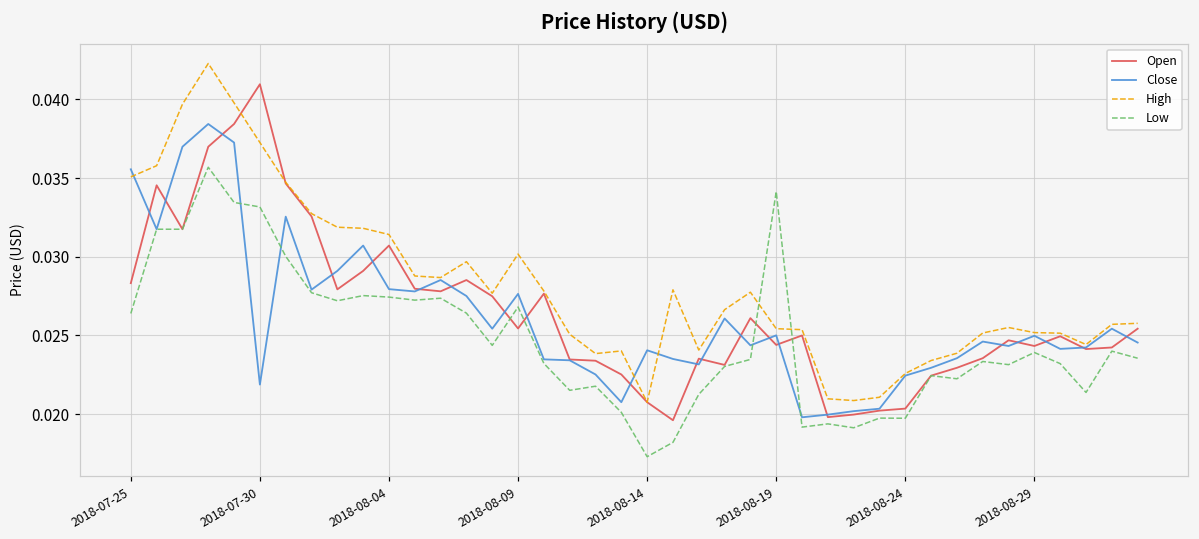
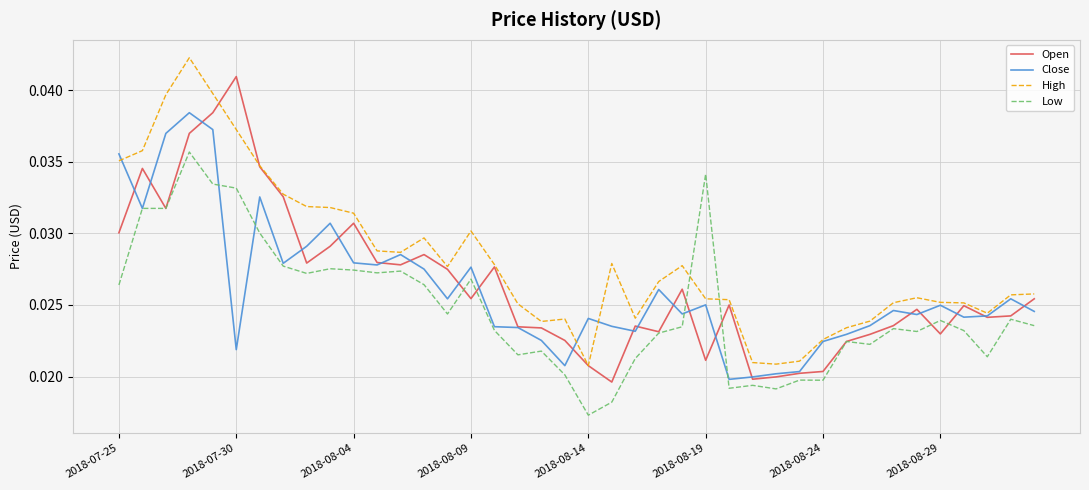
  {
    "Open": {
-     "2018-07-25": 0.0283,
+     "2018-07-25": 0.0300,
      "2018-07-30": 0.0410,
      "2018-08-04": 0.0307,
      "2018-08-09": 0.0254,
-     "2018-08-19": 0.0244,
+     "2018-08-19": 0.0211,
      "2018-08-24": 0.0204,
-     "2018-08-29": 0.0243
+     "2018-08-29": 0.0230
    },
    "Close": {
      "2018-07-25": 0.0356,
      "2018-07-30": 0.0219,
      "2018-08-04": 0.0279,
      "2018-08-09": 0.0276,
      "2018-08-14": 0.0241,
      "2018-08-19": 0.0250,
      "2018-08-29": 0.0250
    },
    "High": {
      "2018-07-25": 0.0351,
      "2018-07-30": 0.0373,
      "2018-08-04": 0.0314,
      "2018-08-09": 0.0302,
      "2018-08-19": 0.0254,
      "2018-08-29": 0.0252
    },
    "Low": {
      "2018-07-25": 0.0264,
      "2018-07-30": 0.0332,
      "2018-08-04": 0.0274,
      "2018-08-09": 0.0268,
      "2018-08-14": 0.0173,
      "2018-08-19": 0.0341,
      "2018-08-24": 0.0197,
      "2018-08-29": 0.0239
    }
  }
